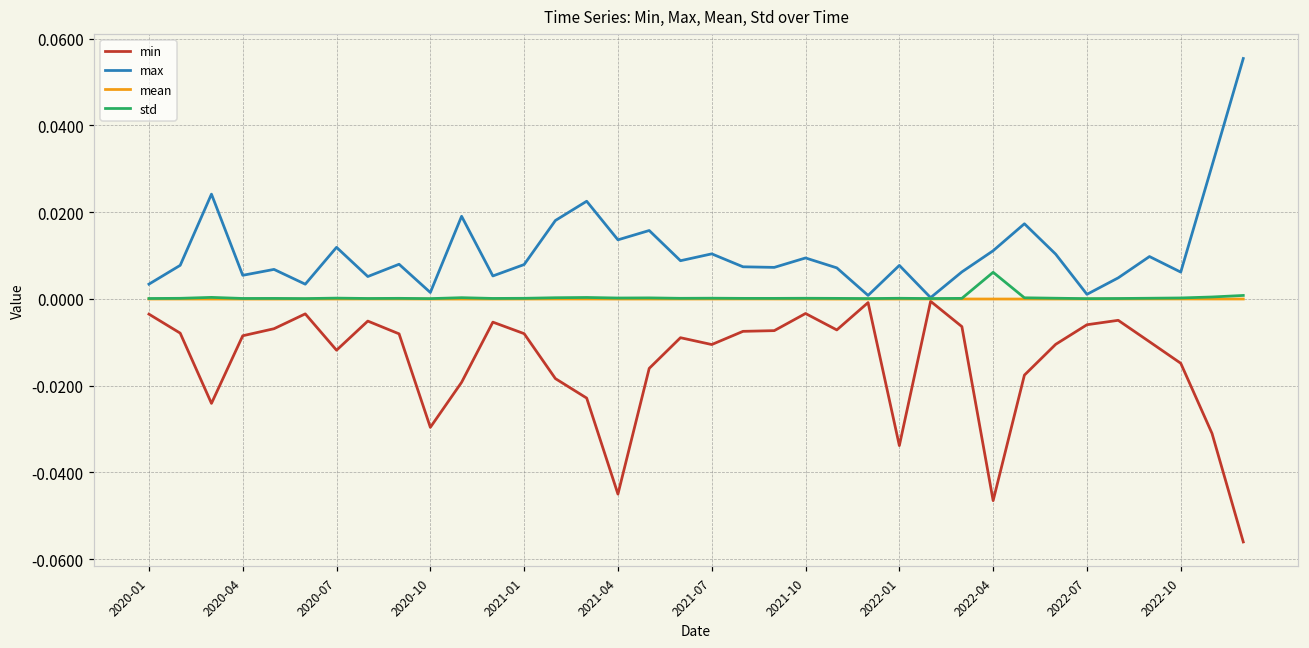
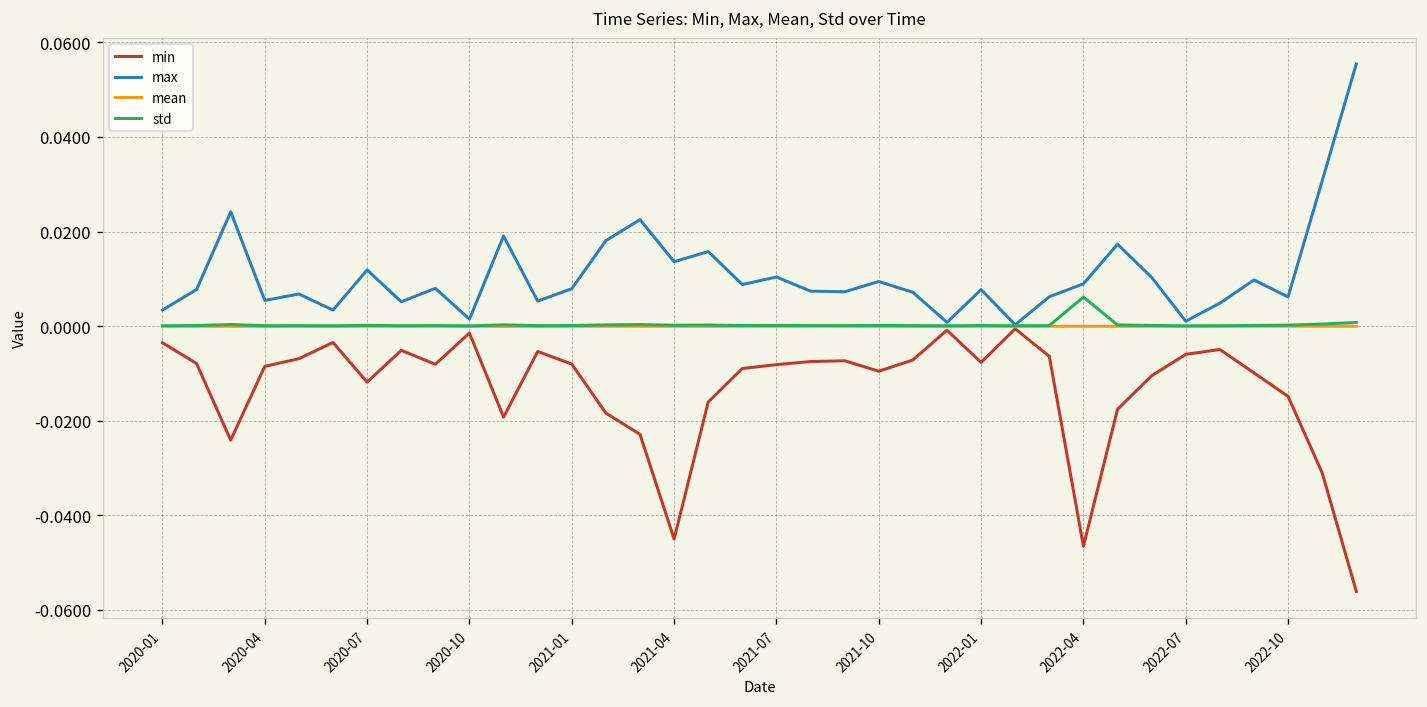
  {
    "min": {
      "2020-01": -0.004,
      "2020-04": -0.009,
      "2020-07": -0.012,
-     "2020-10": -0.030,
+     "2020-10": -0.001,
      "2021-01": -0.008,
      "2021-04": -0.045,
-     "2021-07": -0.011,
-     "2021-10": -0.003,
-     "2022-01": -0.034,
+     "2021-07": -0.008,
+     "2021-10": -0.010,
+     "2022-01": -0.008,
      "2022-04": -0.047,
      "2022-07": -0.006,
      "2022-10": -0.015
    },
    "max": {
      "2020-01": 0.003,
      "2020-04": 0.005,
      "2020-07": 0.012,
      "2020-10": 0.001,
      "2021-01": 0.008,
      "2021-04": 0.014,
      "2021-07": 0.010,
      "2021-10": 0.009,
      "2022-01": 0.008,
-     "2022-04": 0.011,
+     "2022-04": 0.009,
      "2022-07": 0.001,
      "2022-10": 0.006
    },
    "mean": {
      "2022-04": 0.000
    },
    "std": {
      "2022-04": 0.006
    }
  }
